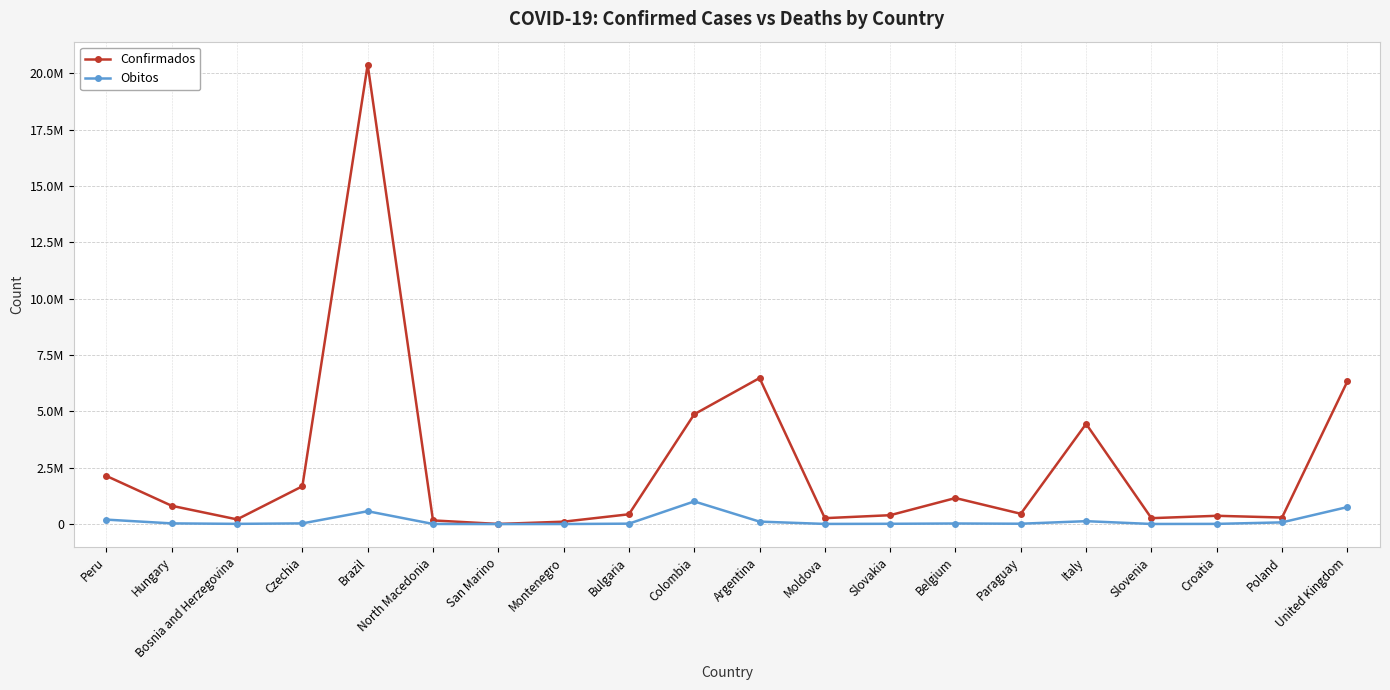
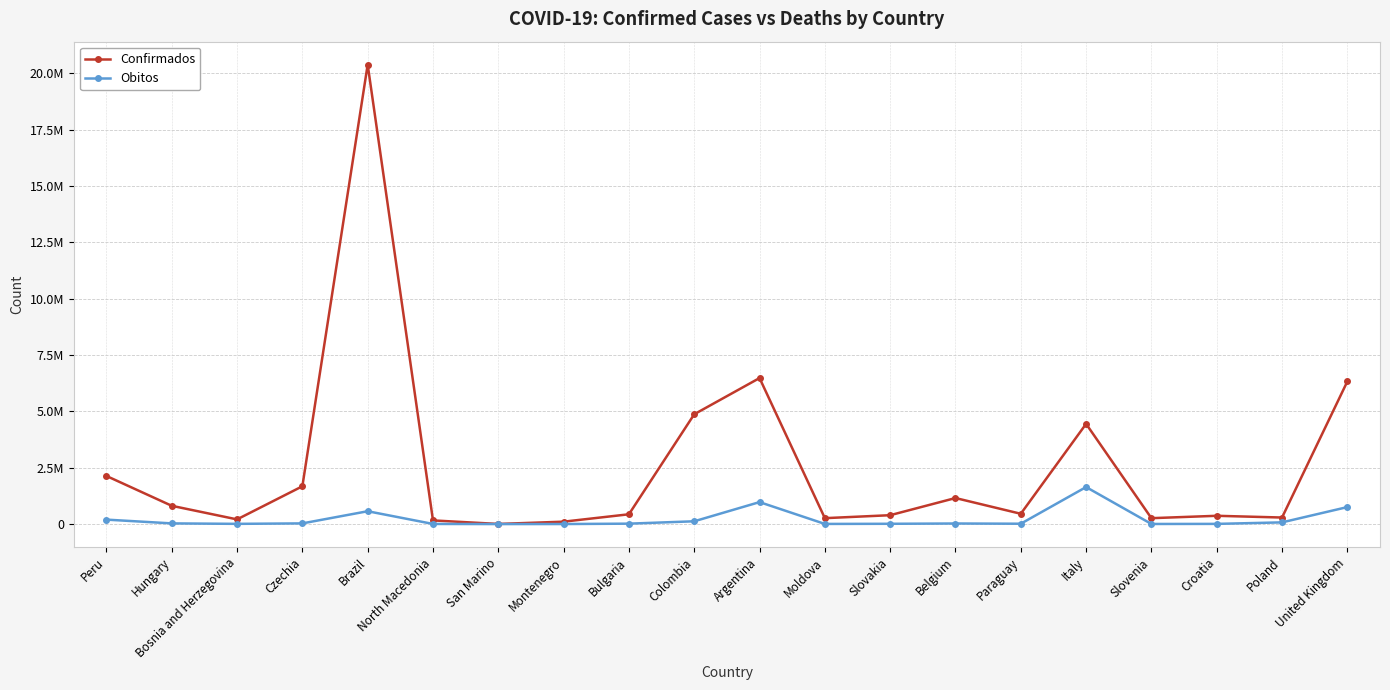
  {
    "Confirmados": {
      "Peru": 2100000,
      "Hungary": 800000,
      "Bosnia and Herzegovina": 200000,
      "Czechia": 1700000,
      "Brazil": 20400000,
      "North Macedonia": 200000,
      "Bulgaria": 400000,
      "Colombia": 4900000,
      "Argentina": 6500000,
      "Moldova": 300000,
      "Slovakia": 400000,
      "Belgium": 1200000,
      "Paraguay": 500000,
      "Italy": 4400000,
      "Slovenia": 300000,
      "Croatia": 400000,
      "Poland": 300000,
      "United Kingdom": 6300000
    },
    "Obitos": {
      "Peru": 200000,
      "Hungary": 0,
      "Bosnia and Herzegovina": 0,
      "Czechia": 0,
      "Brazil": 600000,
      "North Macedonia": 0,
      "Bulgaria": 0,
-     "Colombia": 1000000,
-     "Argentina": 100000,
+     "Colombia": 100000,
+     "Argentina": 1000000,
      "Moldova": 0,
      "Slovakia": 0,
      "Belgium": 0,
      "Paraguay": 0,
-     "Italy": 100000,
+     "Italy": 1600000,
      "Slovenia": 0,
      "Croatia": 0,
      "Poland": 100000,
      "United Kingdom": 800000
    }
  }
